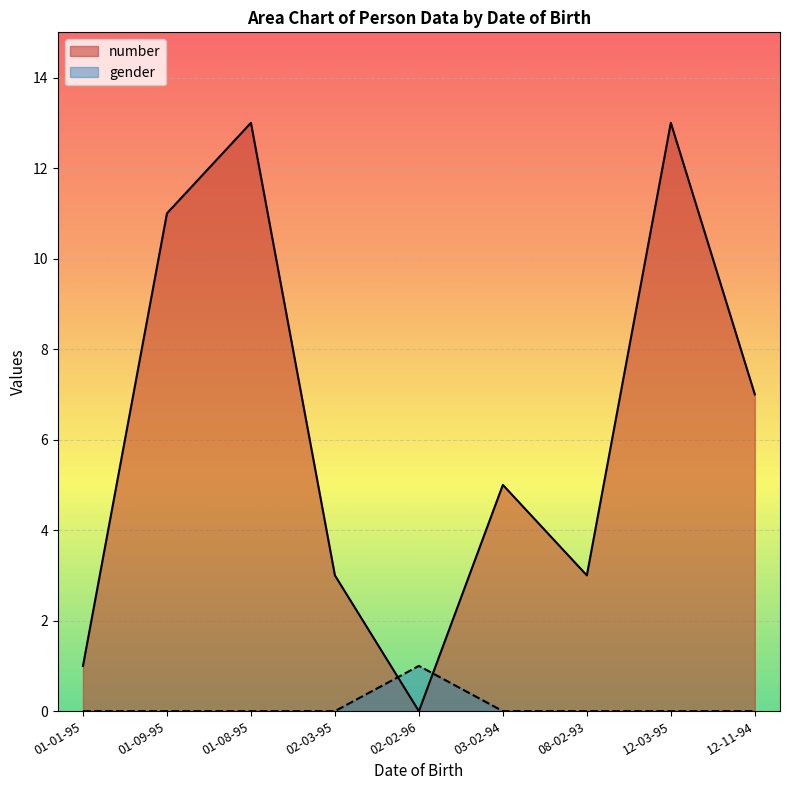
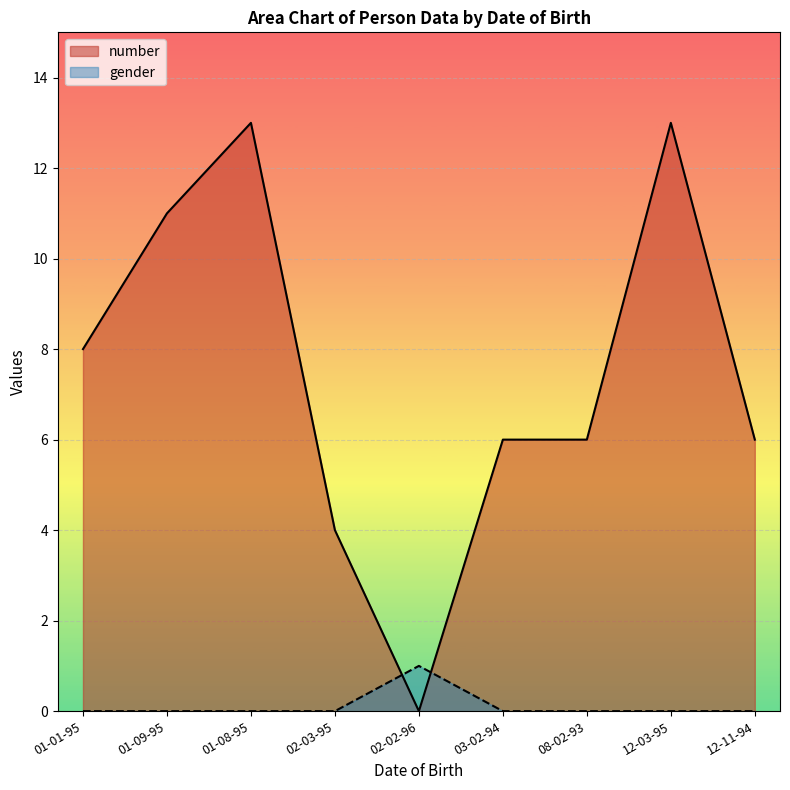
  {
    "number": {
-     "01-01-95": 1,
+     "01-01-95": 8,
      "01-09-95": 11,
      "01-08-95": 13,
-     "02-03-95": 3,
+     "02-03-95": 4,
      "02-02-96": 0,
-     "03-02-94": 5,
-     "08-02-93": 3,
+     "03-02-94": 6,
+     "08-02-93": 6,
      "12-03-95": 13,
-     "12-11-94": 7
+     "12-11-94": 6
    },
    "gender": {
      "01-01-95": 0,
      "01-09-95": 0,
      "01-08-95": 0,
      "02-03-95": 0,
      "02-02-96": 1,
      "03-02-94": 0,
      "08-02-93": 0,
      "12-03-95": 0,
      "12-11-94": 0
    }
  }
